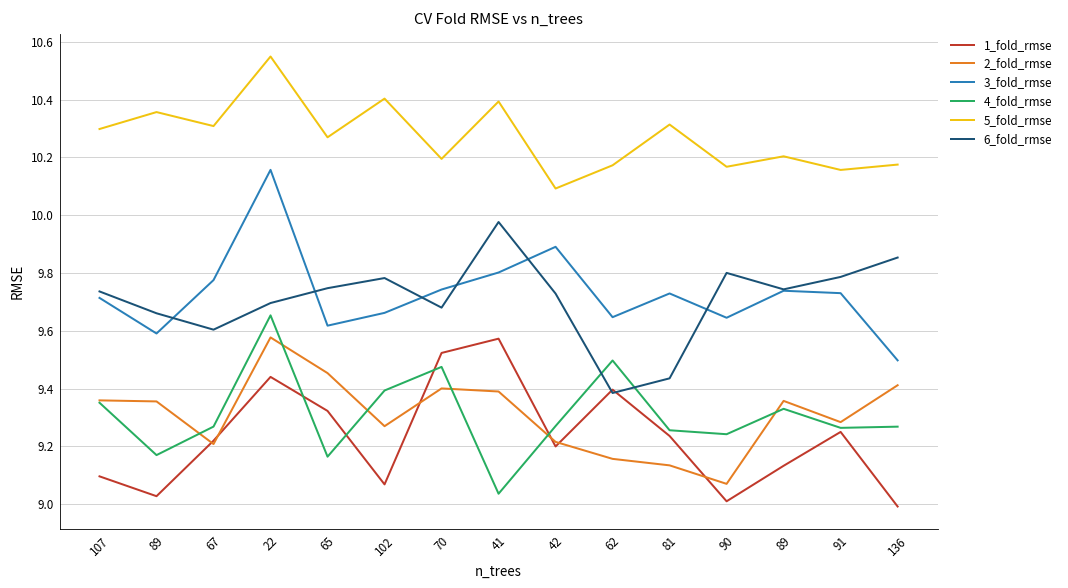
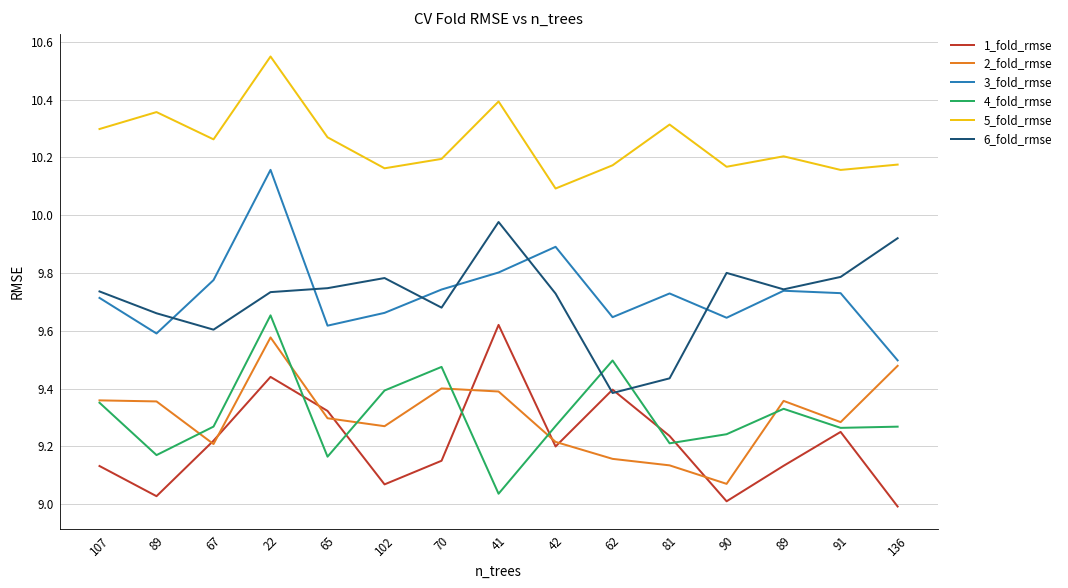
  {
    "1_fold_rmse": {
-     "107": 9.10,
+     "107": 9.13,
      "67": 9.22,
      "22": 9.44,
      "65": 9.32,
      "102": 9.07,
-     "70": 9.52,
-     "41": 9.57,
+     "70": 9.15,
+     "41": 9.62,
      "42": 9.20,
      "62": 9.40,
      "81": 9.24,
      "90": 9.01,
      "91": 9.25,
      "136": 8.99
    },
    "2_fold_rmse": {
      "67": 9.21,
      "22": 9.58,
-     "65": 9.45,
+     "65": 9.30,
      "102": 9.27,
      "70": 9.40,
      "41": 9.39,
      "42": 9.22,
      "62": 9.16,
      "81": 9.13,
      "90": 9.07,
      "91": 9.28,
-     "136": 9.41
+     "136": 9.48
    },
    "3_fold_rmse": {
      "107": 9.71,
      "67": 9.78,
      "22": 10.16,
      "65": 9.62,
      "102": 9.66,
      "70": 9.74,
      "41": 9.80,
      "42": 9.89,
      "62": 9.65,
      "81": 9.73,
      "90": 9.65,
      "91": 9.73,
      "136": 9.50
    },
    "4_fold_rmse": {
      "67": 9.27,
      "22": 9.65,
      "65": 9.16,
      "102": 9.39,
      "70": 9.48,
      "41": 9.04,
      "42": 9.27,
      "62": 9.50,
-     "81": 9.26,
+     "81": 9.21,
      "90": 9.24,
      "91": 9.26,
      "136": 9.27
    },
    "5_fold_rmse": {
      "107": 10.30,
-     "67": 10.31,
+     "67": 10.26,
      "22": 10.55,
      "65": 10.27,
-     "102": 10.40,
+     "102": 10.16,
      "70": 10.19,
      "41": 10.39,
      "42": 10.09,
      "62": 10.17,
      "81": 10.31,
      "90": 10.17,
      "91": 10.16,
      "136": 10.18
    },
    "6_fold_rmse": {
      "107": 9.74,
      "67": 9.60,
-     "22": 9.70,
+     "22": 9.73,
      "65": 9.75,
      "102": 9.78,
      "70": 9.68,
      "41": 9.98,
      "42": 9.73,
      "62": 9.38,
      "81": 9.44,
      "90": 9.80,
      "91": 9.79,
-     "136": 9.85
+     "136": 9.92
    }
  }
